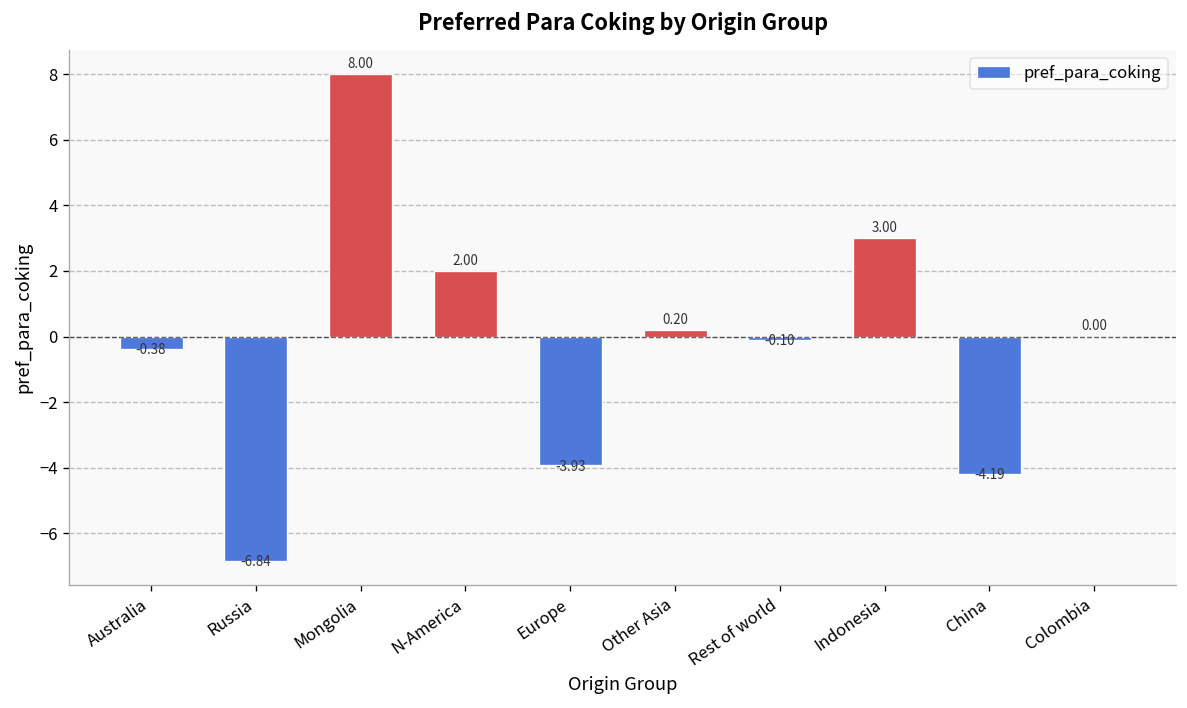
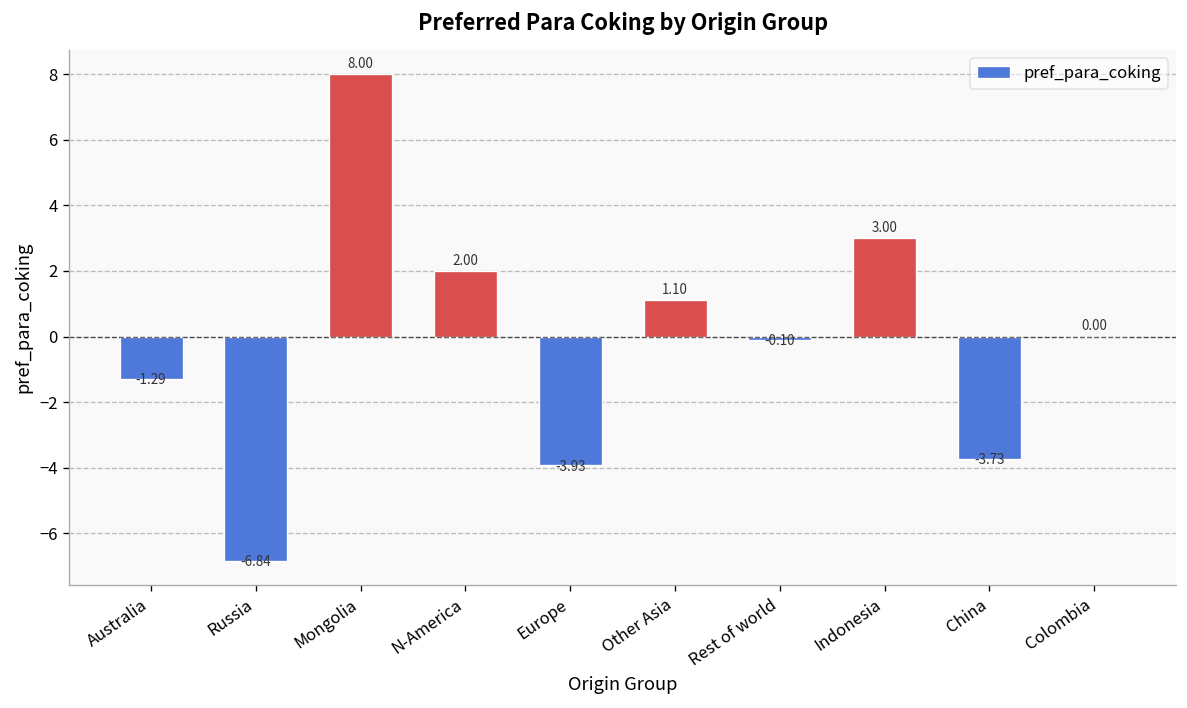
  {
-   "Australia": -0.38,
+   "Australia": -1.29,
    "Russia": -6.84,
    "Mongolia": 8.00,
    "N-America": 2.00,
    "Europe": -3.93,
-   "Other Asia": 0.20,
+   "Other Asia": 1.10,
    "Rest of world": -0.10,
    "Indonesia": 3.00,
-   "China": -4.19,
+   "China": -3.73,
    "Colombia": 0.00
  }
